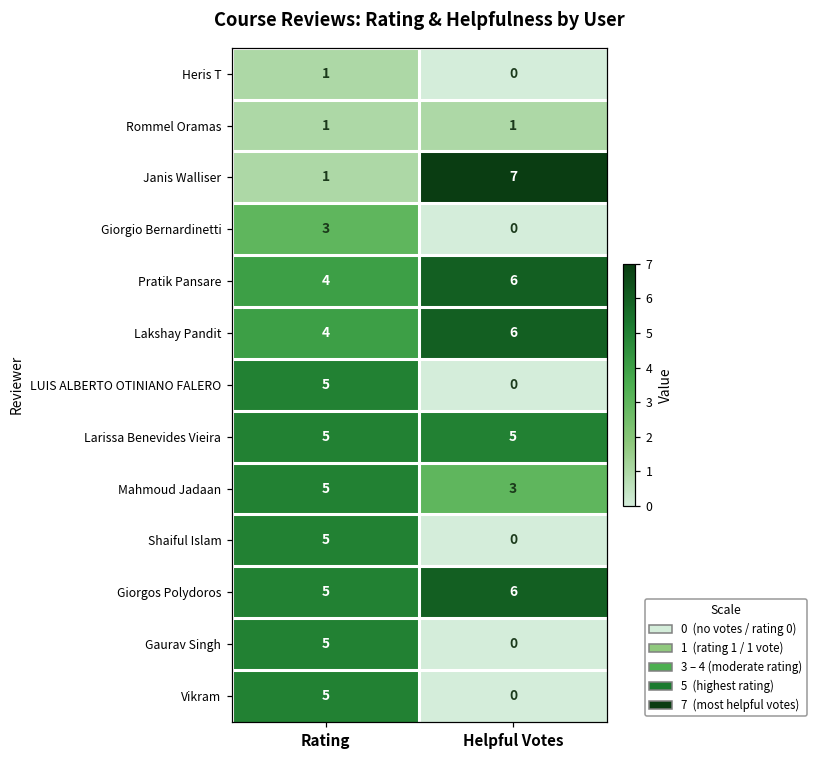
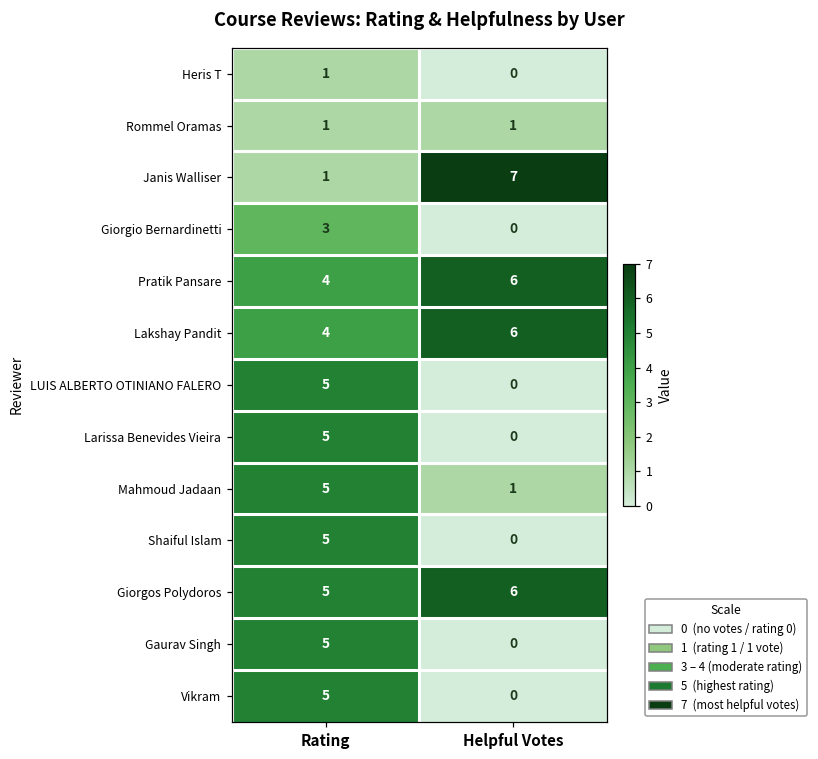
  {
    "Heris T": {
      "Rating": 1,
      "Helpful Votes": 0
    },
    "Rommel Oramas": {
      "Rating": 1,
      "Helpful Votes": 1
    },
    "Janis Walliser": {
      "Rating": 1,
      "Helpful Votes": 7
    },
    "Giorgio Bernardinetti": {
      "Rating": 3,
      "Helpful Votes": 0
    },
    "Pratik Pansare": {
      "Rating": 4,
      "Helpful Votes": 6
    },
    "Lakshay Pandit": {
      "Rating": 4,
      "Helpful Votes": 6
    },
    "LUIS ALBERTO OTINIANO FALERO": {
      "Rating": 5,
      "Helpful Votes": 0
    },
    "Larissa Benevides Vieira": {
      "Rating": 5,
-     "Helpful Votes": 5
+     "Helpful Votes": 0
    },
    "Mahmoud Jadaan": {
      "Rating": 5,
-     "Helpful Votes": 3
+     "Helpful Votes": 1
    },
    "Shaiful Islam": {
      "Rating": 5,
      "Helpful Votes": 0
    },
    "Giorgos Polydoros": {
      "Rating": 5,
      "Helpful Votes": 6
    },
    "Gaurav Singh": {
      "Rating": 5,
      "Helpful Votes": 0
    },
    "Vikram": {
      "Rating": 5,
      "Helpful Votes": 0
    }
  }
